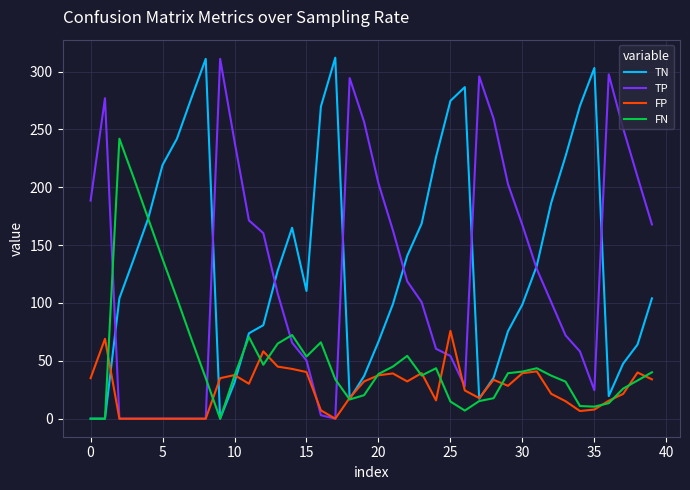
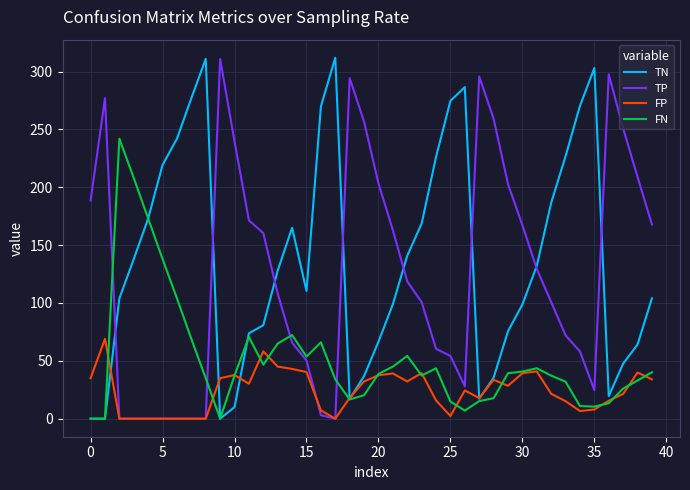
  {
    "TN": {
      "5": 219,
-     "10": 31,
+     "10": 10,
      "15": 110,
      "20": 67,
      "25": 275,
      "30": 99,
      "35": 303
    },
    "TP": {
      "0": 189,
      "10": 240,
      "15": 50,
      "20": 203,
      "25": 54,
      "30": 167,
      "35": 25
    },
    "FP": {
      "0": 35,
      "15": 40,
-     "25": 76,
+     "25": 2,
      "35": 8
    },
    "FN": {
      "5": 138,
      "15": 54,
      "25": 15,
      "35": 10
    }
  }
